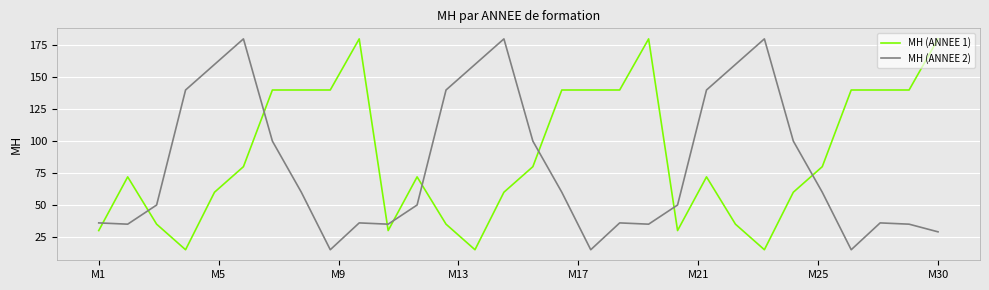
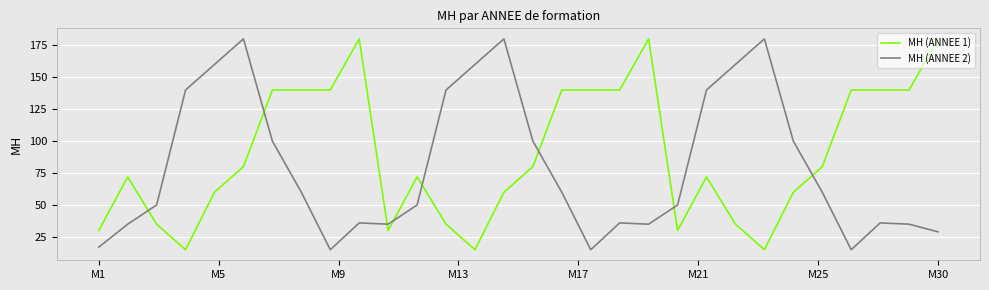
  {
    "MH (ANNEE 1)": {
      "M1": 30
    },
    "MH (ANNEE 2)": {
-     "M1": 36,
+     "M1": 17,
      "M30": 29
    }
  }
